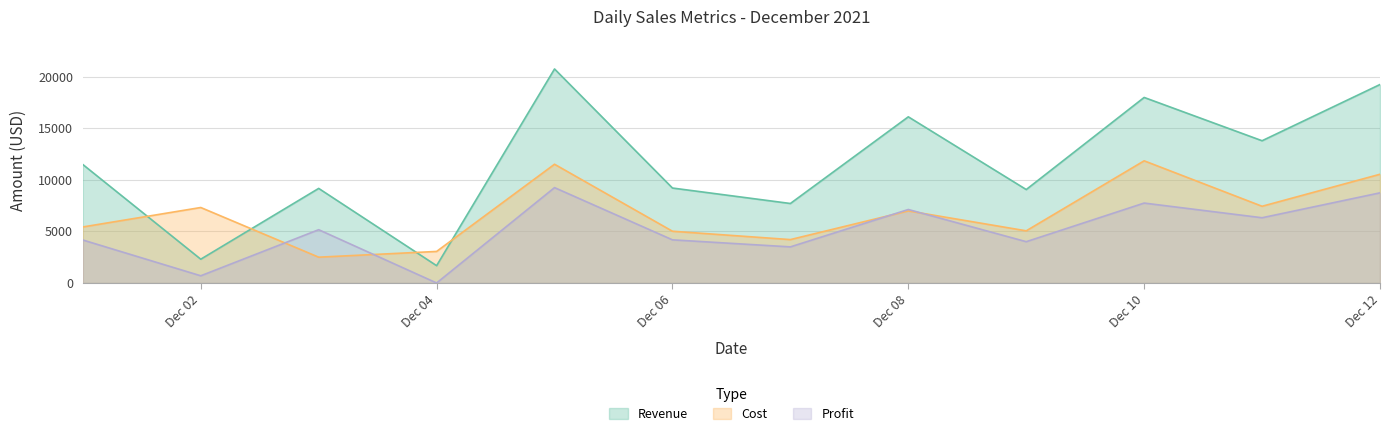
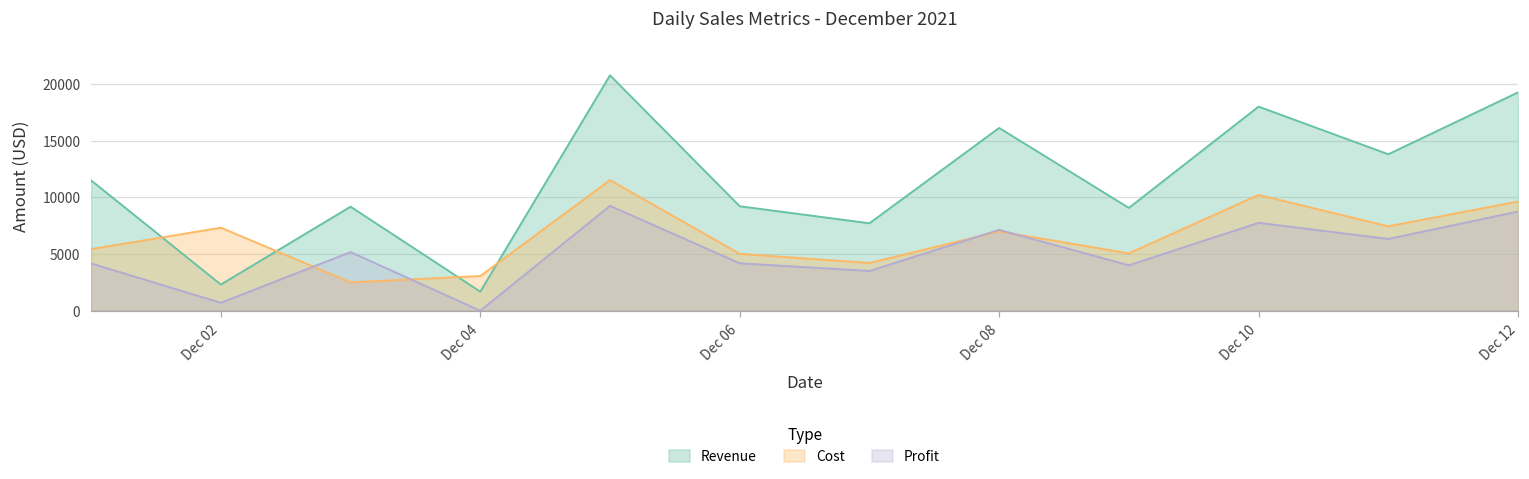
  {
    "Cost": {
      "Dec 02": 7300,
      "Dec 04": 3100,
      "Dec 06": 5000,
-     "Dec 10": 11900,
-     "Dec 12": 10600
+     "Dec 10": 10200,
+     "Dec 12": 9600
    }
  }
